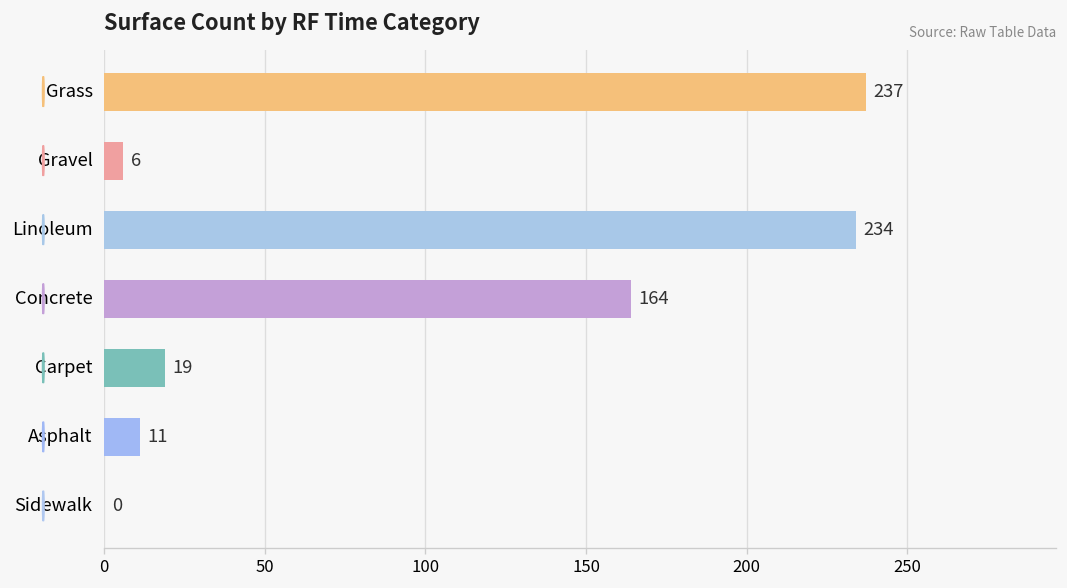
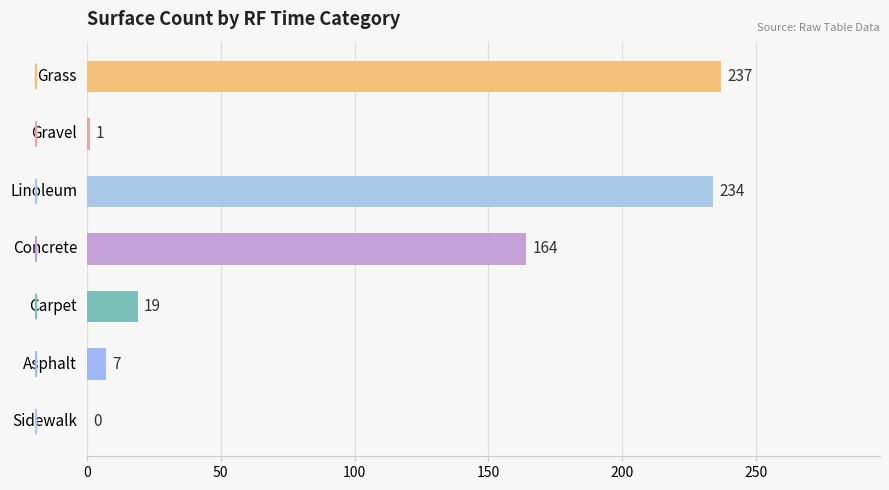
  {
    "Grass": 237,
-   "Gravel": 6,
+   "Gravel": 1,
    "Linoleum": 234,
    "Concrete": 164,
    "Carpet": 19,
-   "Asphalt": 11,
+   "Asphalt": 7,
    "Sidewalk": 0
  }
